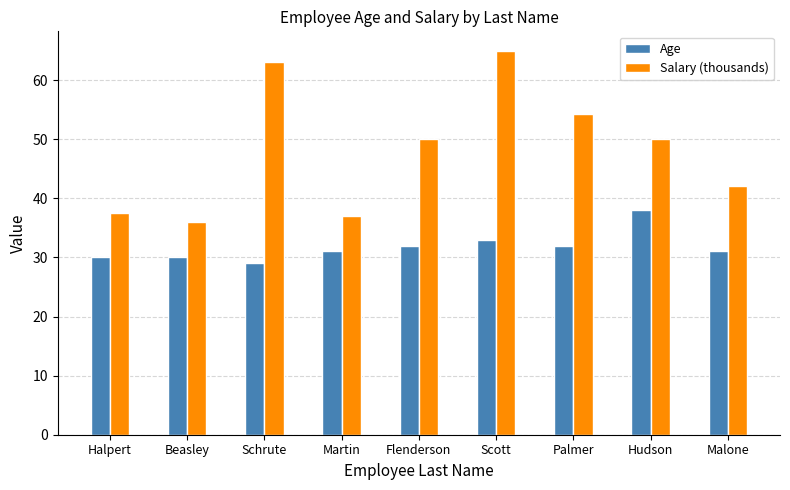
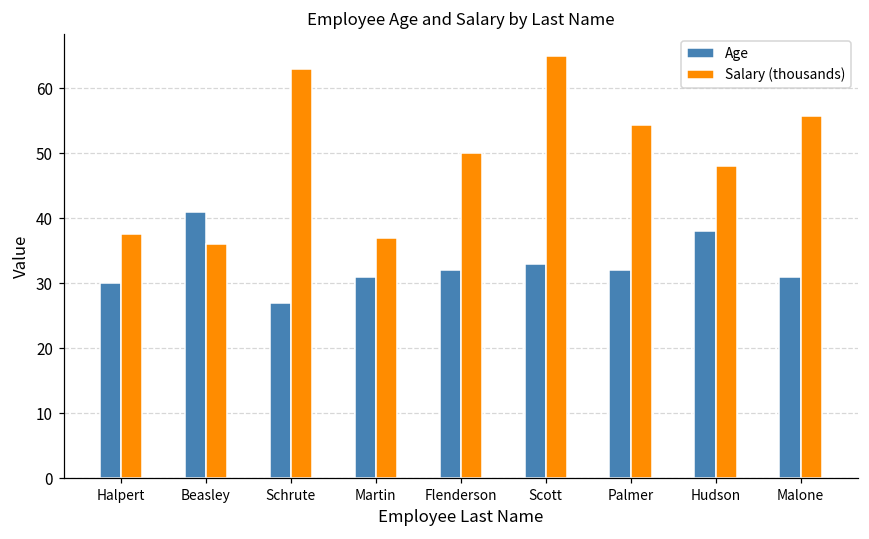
  {
    "Age": {
      "Halpert": 30,
-     "Beasley": 30,
-     "Schrute": 29,
+     "Beasley": 41,
+     "Schrute": 27,
      "Martin": 31,
      "Flenderson": 32,
      "Scott": 33,
      "Palmer": 32,
      "Hudson": 38,
      "Malone": 31
    },
    "Salary (thousands)": {
      "Halpert": 38,
      "Beasley": 36,
      "Schrute": 63,
      "Martin": 37,
      "Flenderson": 50,
      "Scott": 65,
      "Palmer": 54,
-     "Hudson": 50,
-     "Malone": 42
+     "Hudson": 48,
+     "Malone": 56
    }
  }
